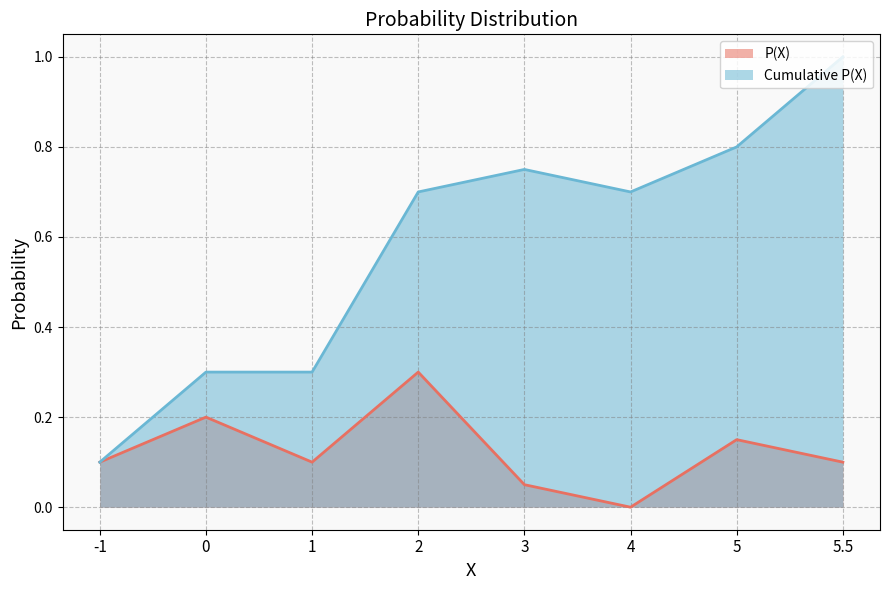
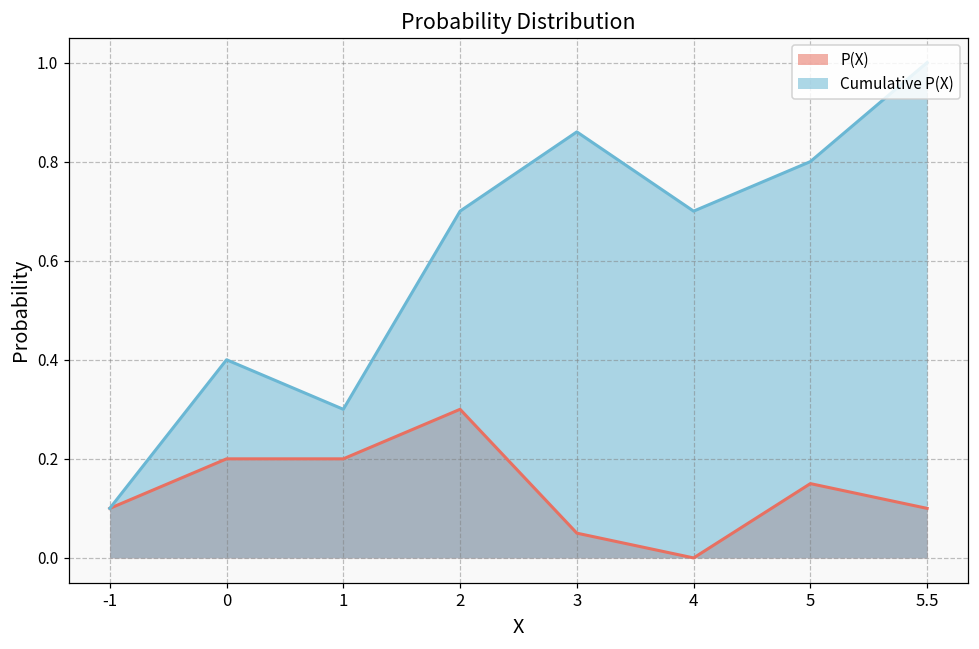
  {
    "P(X)": {
      "0": 0.2,
-     "1": 0.1,
+     "1": 0.2,
      "2": 0.3,
      "3": 0.05,
      "4": 0.0,
      "5": 0.15,
      "5.5": 0.1
    },
    "Cumulative P(X)": {
-     "0": 0.3,
+     "0": 0.4,
      "1": 0.30,
      "2": 0.70,
-     "3": 0.75,
+     "3": 0.86,
      "4": 0.70,
      "5": 0.80
    }
  }
